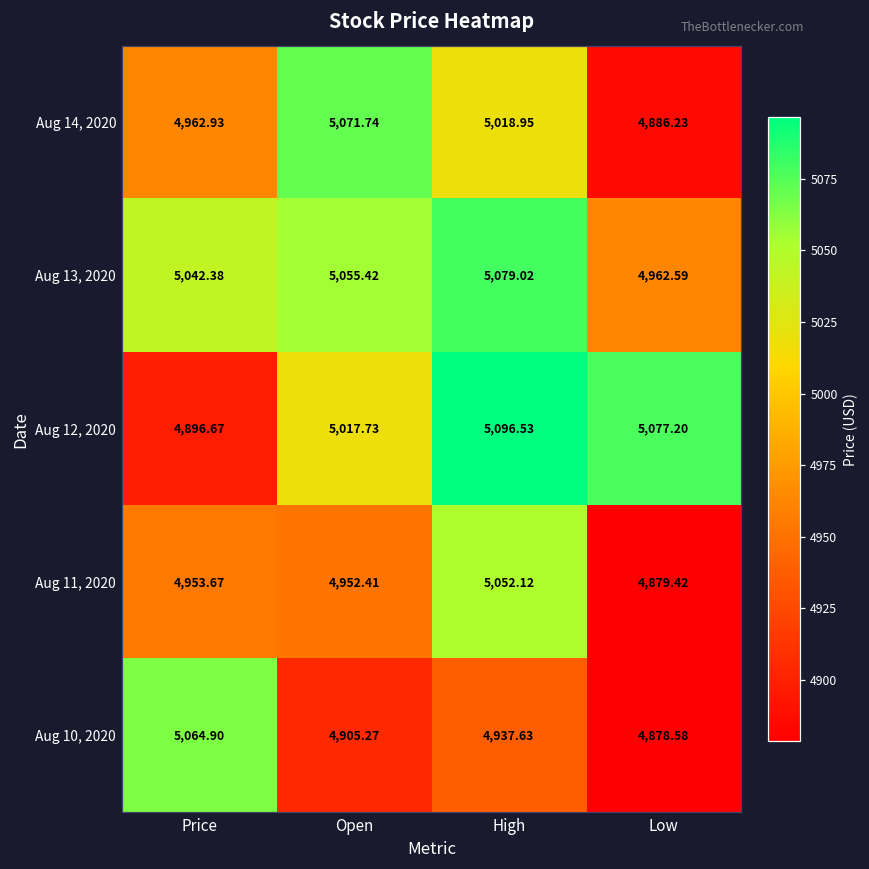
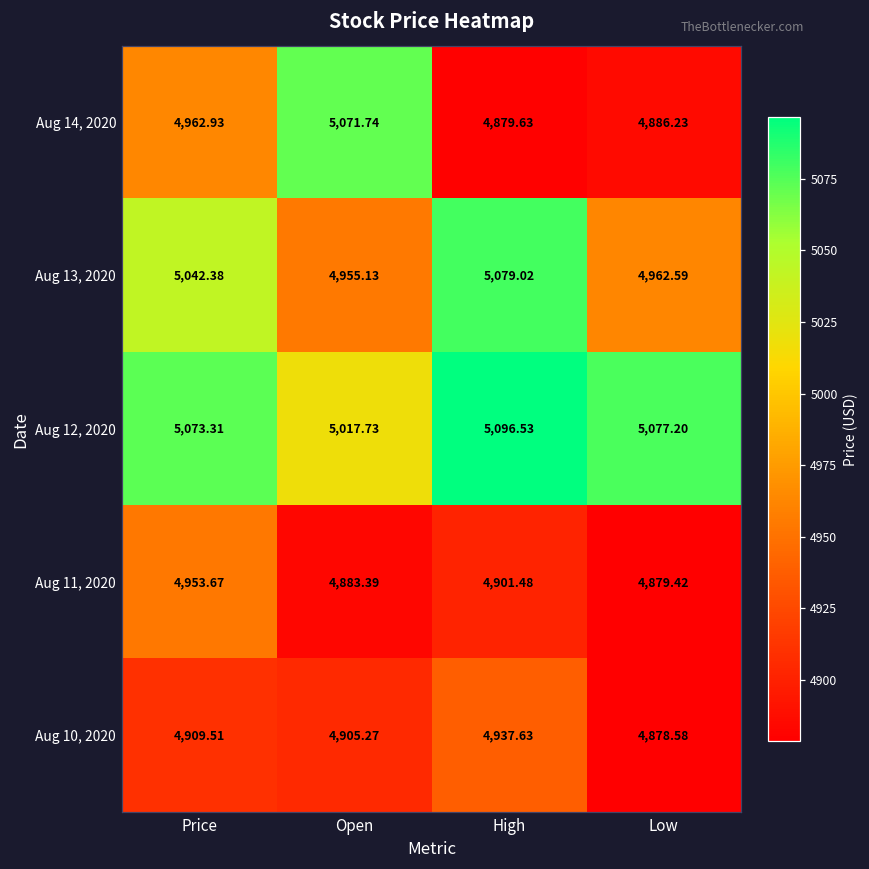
  {
    "Aug 14, 2020": {
      "Price": "4,962.93",
      "Open": "5,071.74",
-     "High": "5,018.95",
+     "High": "4,879.63",
      "Low": "4,886.23"
    },
    "Aug 13, 2020": {
      "Price": "5,042.38",
-     "Open": "5,055.42",
+     "Open": "4,955.13",
      "High": "5,079.02",
      "Low": "4,962.59"
    },
    "Aug 12, 2020": {
-     "Price": "4,896.67",
+     "Price": "5,073.31",
      "Open": "5,017.73",
      "High": "5,096.53",
      "Low": "5,077.20"
    },
    "Aug 11, 2020": {
      "Price": "4,953.67",
-     "Open": "4,952.41",
-     "High": "5,052.12",
+     "Open": "4,883.39",
+     "High": "4,901.48",
      "Low": "4,879.42"
    },
    "Aug 10, 2020": {
-     "Price": "5,064.90",
+     "Price": "4,909.51",
      "Open": "4,905.27",
      "High": "4,937.63",
      "Low": "4,878.58"
    }
  }
